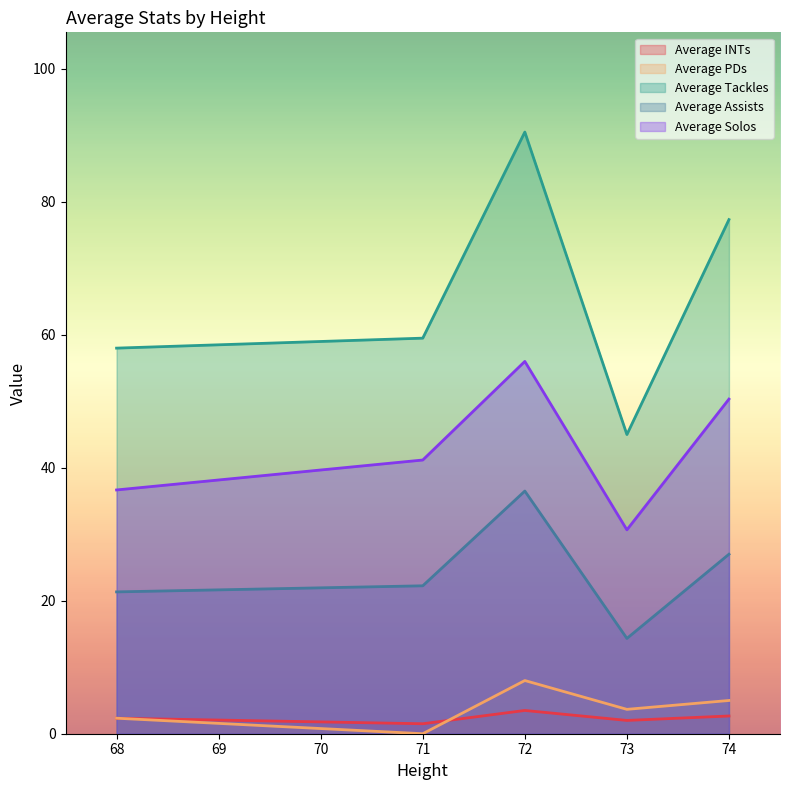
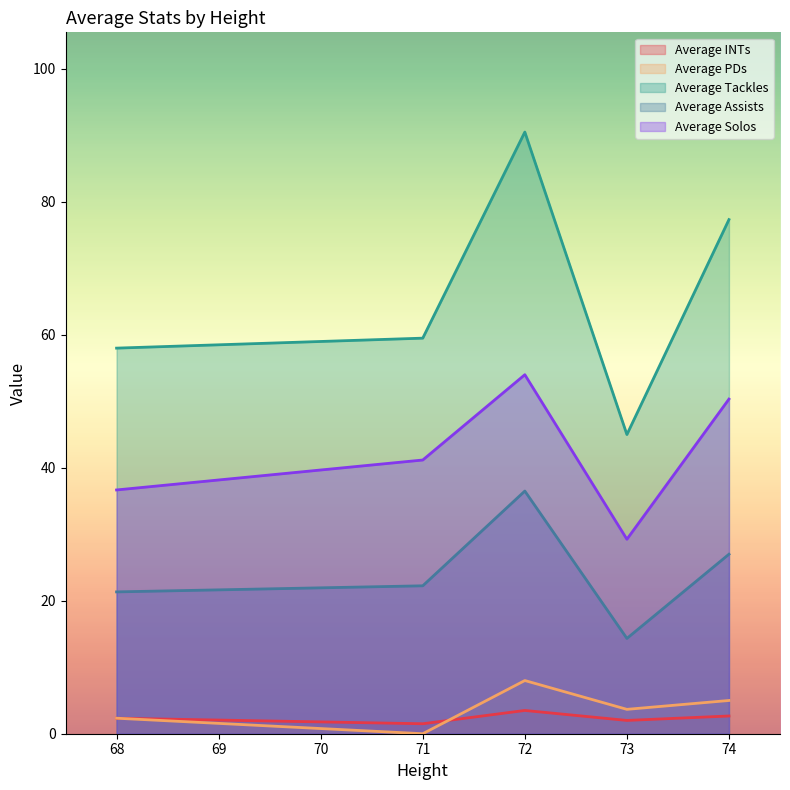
  {
    "Average Solos": {
      "68": 37,
      "71": 41,
-     "72": 56,
-     "73": 31,
+     "72": 54,
+     "73": 29,
      "74": 50
    }
  }
